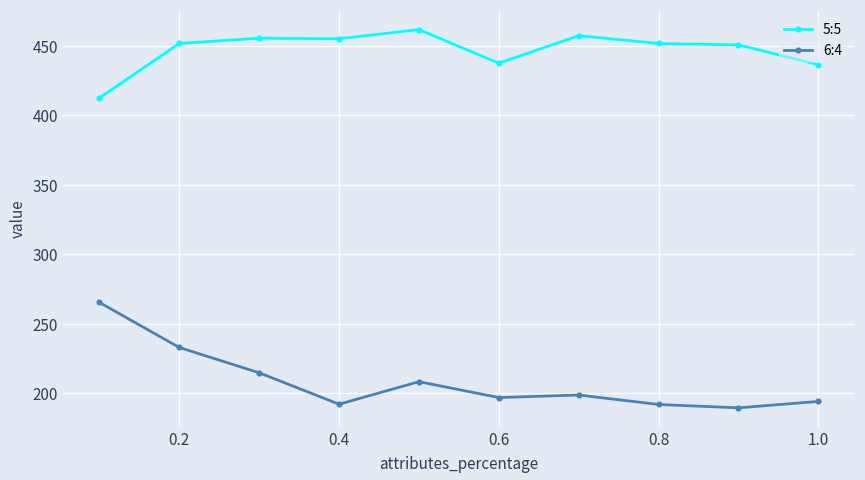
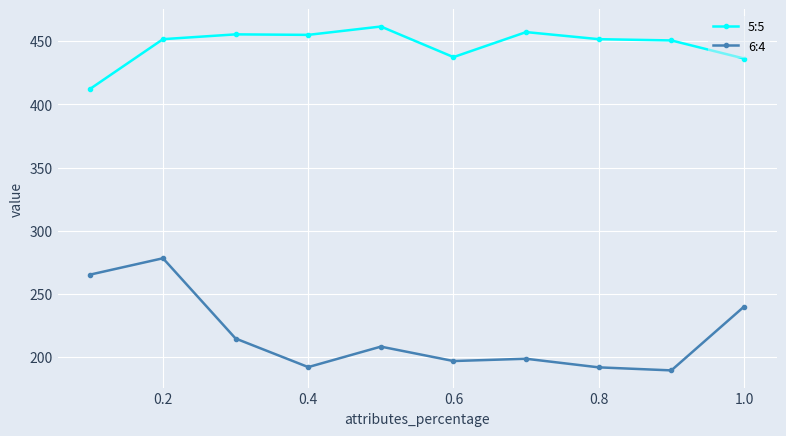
  {
    "5:5": {
      "0.2": 452,
      "0.4": 455,
      "0.6": 437,
      "0.8": 452,
      "1.0": 436
    },
    "6:4": {
-     "0.2": 233,
+     "0.2": 278,
      "0.4": 192,
      "0.6": 197,
      "0.8": 192,
-     "1.0": 194
+     "1.0": 240
    }
  }
